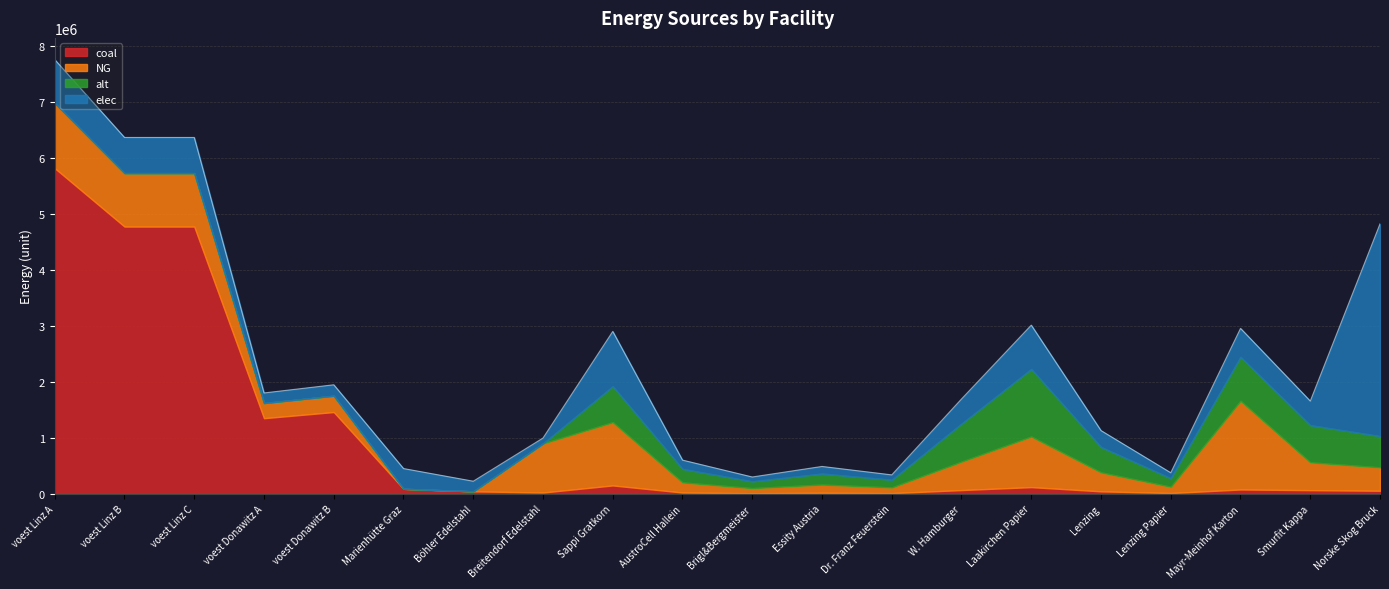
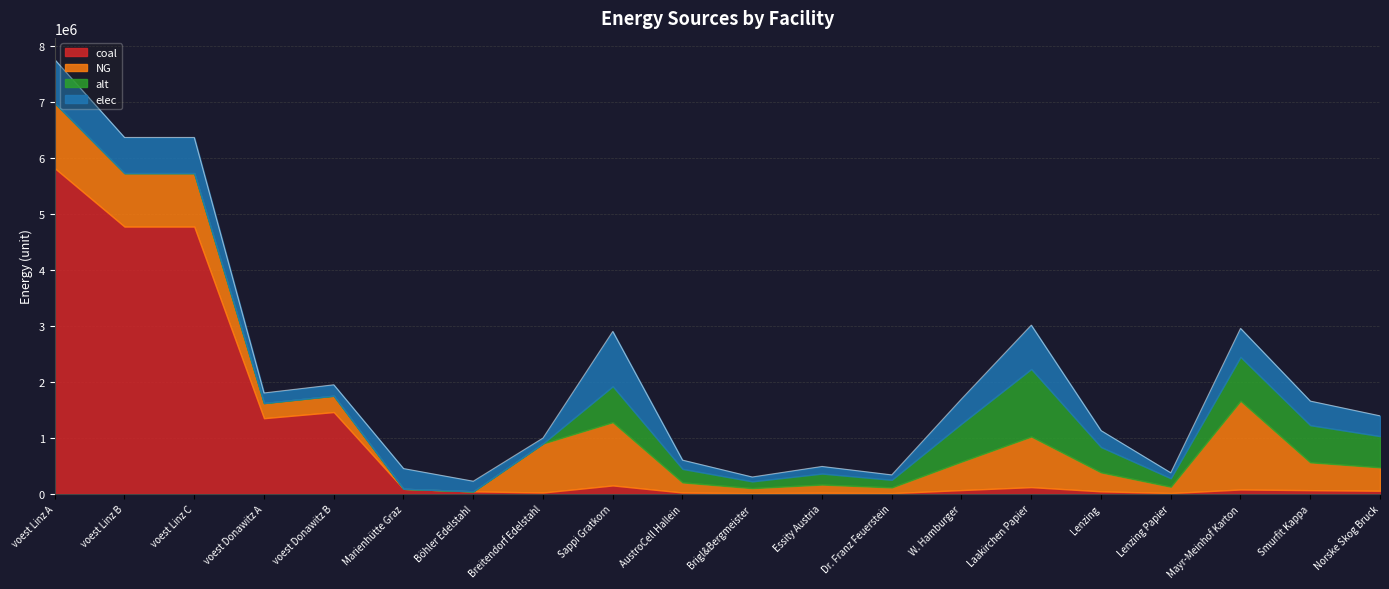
  {
    "coal": {
      "voest Linz A": 5800000,
      "voest Linz B": 4800000,
      "voest Linz C": 4800000,
      "voest Donawitz A": 1400000,
      "voest Donawitz B": 1500000,
      "Sappi Gratkorn": 200000,
      "W. Hamburger": 100000,
      "Laakirchen Papier": 100000,
      "Lenzing": 0,
      "Mayr-Meinhof Karton": 100000,
      "Smurfit Kappa": 100000,
      "Norske Skog Bruck": 100000
    },
    "NG": {
      "Sappi Gratkorn": 1100000,
      "AustroCell Hallein": 200000,
      "Brigl&Bergmeister": 100000,
      "Essity Austria": 100000,
      "Dr. Franz Feuerstein": 100000,
      "W. Hamburger": 500000,
      "Laakirchen Papier": 900000,
      "Lenzing": 300000,
      "Lenzing Papier": 100000,
      "Mayr-Meinhof Karton": 1600000,
      "Smurfit Kappa": 500000,
      "Norske Skog Bruck": 400000
    },
    "alt": {
      "Sappi Gratkorn": 600000,
      "AustroCell Hallein": 200000,
      "Brigl&Bergmeister": 100000,
      "Essity Austria": 200000,
      "Dr. Franz Feuerstein": 100000,
      "W. Hamburger": 700000,
      "Laakirchen Papier": 1200000,
      "Lenzing": 500000,
      "Lenzing Papier": 200000,
      "Mayr-Meinhof Karton": 800000,
      "Smurfit Kappa": 700000,
      "Norske Skog Bruck": 600000
    },
    "elec": {
      "voest Linz A": 800000,
      "voest Linz B": 600000,
      "voest Linz C": 600000,
      "voest Donawitz A": 200000,
      "voest Donawitz B": 200000,
      "Marienhütte Graz": 400000,
      "Böhler Edelstahl": 200000,
      "Breitendorf Edelstahl": 100000,
      "Sappi Gratkorn": 1000000,
      "AustroCell Hallein": 200000,
      "Brigl&Bergmeister": 100000,
      "Essity Austria": 100000,
      "Dr. Franz Feuerstein": 100000,
      "W. Hamburger": 400000,
      "Laakirchen Papier": 800000,
      "Lenzing": 300000,
      "Lenzing Papier": 100000,
      "Mayr-Meinhof Karton": 500000,
      "Smurfit Kappa": 400000,
-     "Norske Skog Bruck": 3800000
+     "Norske Skog Bruck": 400000
    }
  }
